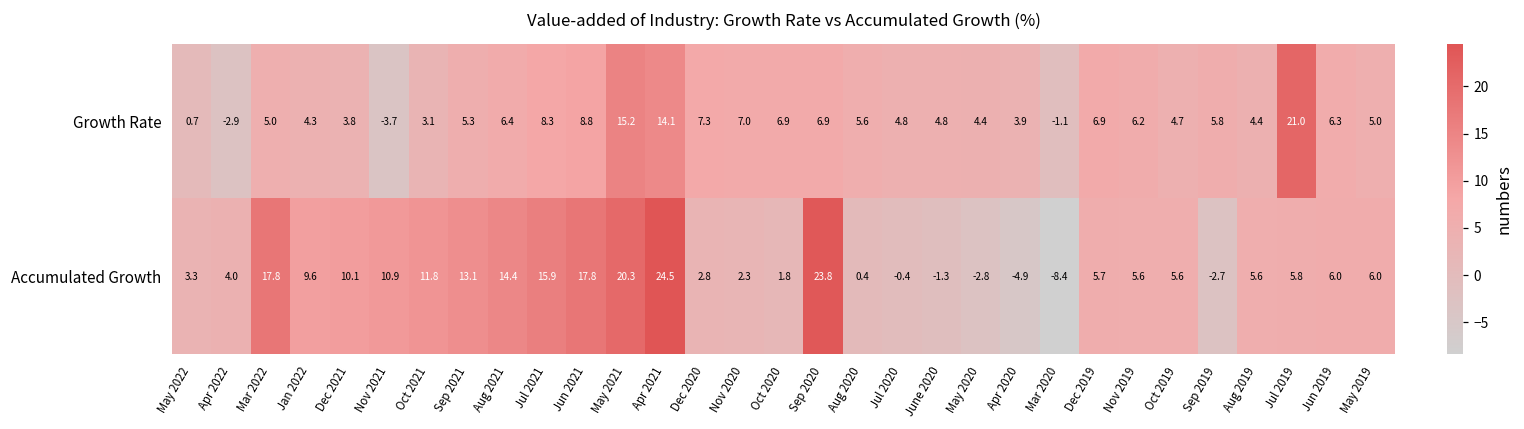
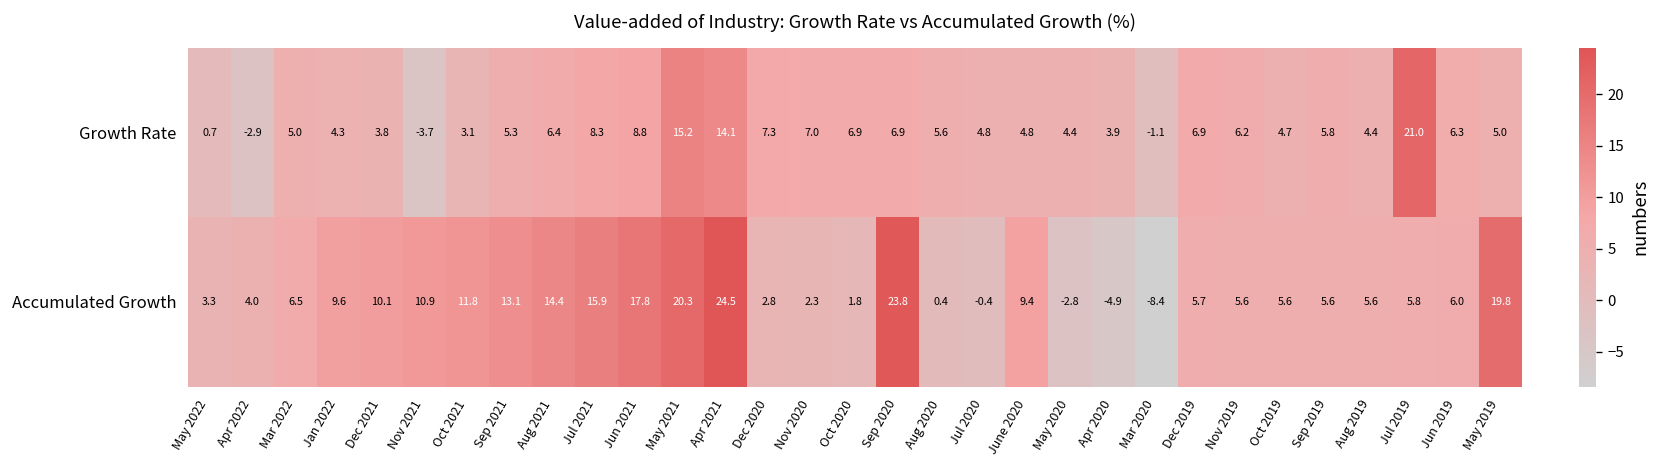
  {
    "Growth Rate": {
      "May 2022": 0.7,
      "Apr 2022": -2.9,
      "Mar 2022": 5.0,
      "Jan 2022": 4.3,
      "Dec 2021": 3.8,
      "Nov 2021": -3.7,
      "Oct 2021": 3.1,
      "Sep 2021": 5.3,
      "Aug 2021": 6.4,
      "Jul 2021": 8.3,
      "Jun 2021": 8.8,
      "May 2021": 15.2,
      "Apr 2021": 14.1,
      "Dec 2020": 7.3,
      "Nov 2020": 7.0,
      "Oct 2020": 6.9,
      "Sep 2020": 6.9,
      "Aug 2020": 5.6,
      "Jul 2020": 4.8,
      "June 2020": 4.8,
      "May 2020": 4.4,
      "Apr 2020": 3.9,
      "Mar 2020": -1.1,
      "Dec 2019": 6.9,
      "Nov 2019": 6.2,
      "Oct 2019": 4.7,
      "Sep 2019": 5.8,
      "Aug 2019": 4.4,
      "Jul 2019": 21.0,
      "Jun 2019": 6.3,
      "May 2019": 5.0
    },
    "Accumulated Growth": {
      "May 2022": 3.3,
      "Apr 2022": 4.0,
-     "Mar 2022": 17.8,
+     "Mar 2022": 6.5,
      "Jan 2022": 9.6,
      "Dec 2021": 10.1,
      "Nov 2021": 10.9,
      "Oct 2021": 11.8,
      "Sep 2021": 13.1,
      "Aug 2021": 14.4,
      "Jul 2021": 15.9,
      "Jun 2021": 17.8,
      "May 2021": 20.3,
      "Apr 2021": 24.5,
      "Dec 2020": 2.8,
      "Nov 2020": 2.3,
      "Oct 2020": 1.8,
      "Sep 2020": 23.8,
      "Aug 2020": 0.4,
      "Jul 2020": -0.4,
-     "June 2020": -1.3,
+     "June 2020": 9.4,
      "May 2020": -2.8,
      "Apr 2020": -4.9,
      "Mar 2020": -8.4,
      "Dec 2019": 5.7,
      "Nov 2019": 5.6,
      "Oct 2019": 5.6,
-     "Sep 2019": -2.7,
+     "Sep 2019": 5.6,
      "Aug 2019": 5.6,
      "Jul 2019": 5.8,
      "Jun 2019": 6.0,
-     "May 2019": 6.0
+     "May 2019": 19.8
    }
  }
